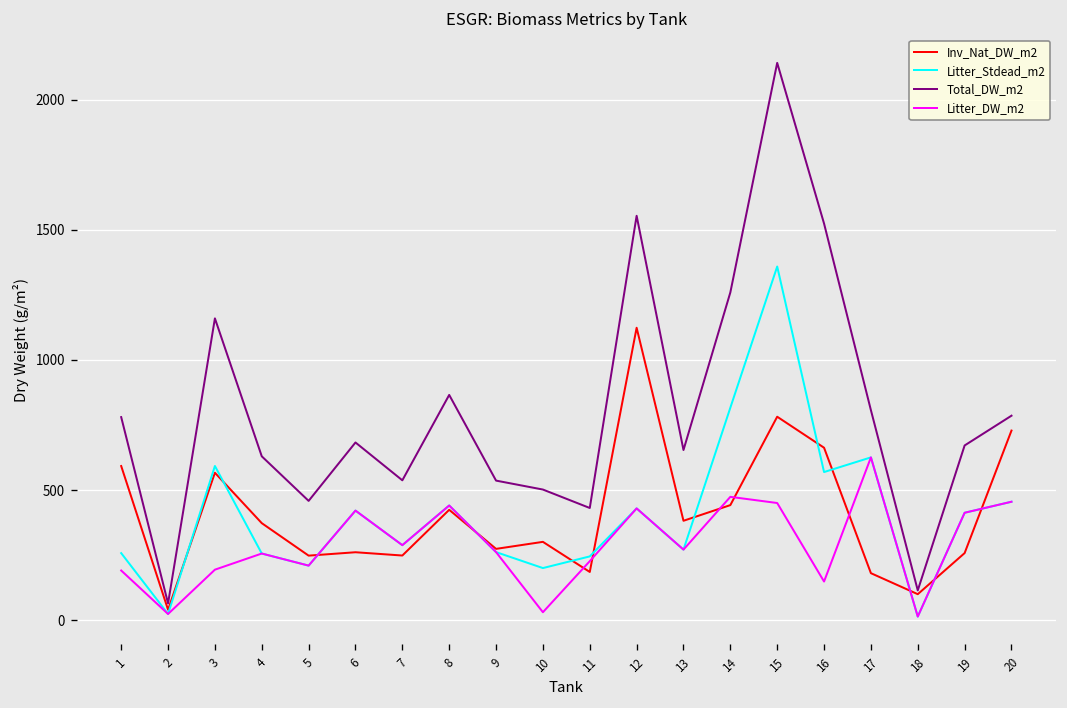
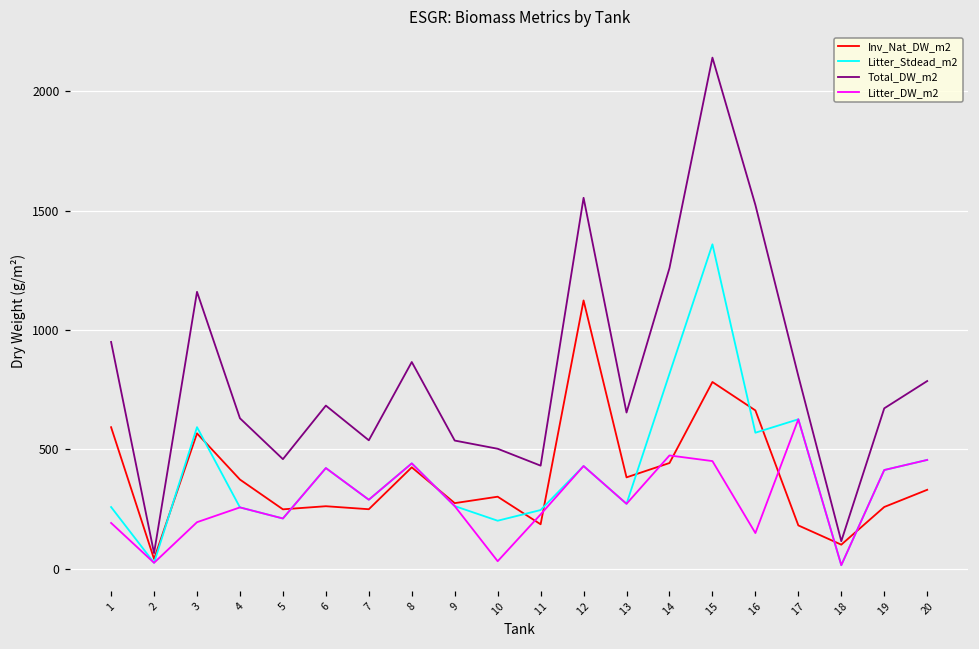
  {
    "Inv_Nat_DW_m2": {
      "1": 590,
      "2": 40,
      "3": 570,
      "4": 370,
      "5": 250,
      "6": 260,
      "7": 250,
      "8": 420,
      "9": 270,
      "10": 300,
      "11": 190,
      "12": 1120,
      "13": 380,
      "14": 440,
      "15": 780,
      "16": 660,
      "17": 180,
      "18": 100,
      "19": 260,
-     "20": 730
+     "20": 330
    },
    "Litter_Stdead_m2": {
      "1": 260,
      "3": 590,
      "10": 200,
      "11": 250,
      "14": 820,
      "15": 1360,
      "16": 570
    },
    "Total_DW_m2": {
-     "1": 780,
+     "1": 950,
      "2": 70,
      "3": 1160,
      "4": 630,
      "5": 460,
      "6": 680,
      "7": 540,
      "8": 870,
      "9": 540,
      "10": 500,
      "11": 430,
      "12": 1550,
      "13": 650,
      "14": 1260,
      "15": 2140,
      "16": 1520,
      "17": 810,
      "18": 120,
      "19": 670,
      "20": 790
    },
    "Litter_DW_m2": {
      "1": 190,
      "3": 190,
      "10": 30,
      "11": 230,
      "14": 470,
      "15": 450,
      "16": 150
    }
  }
